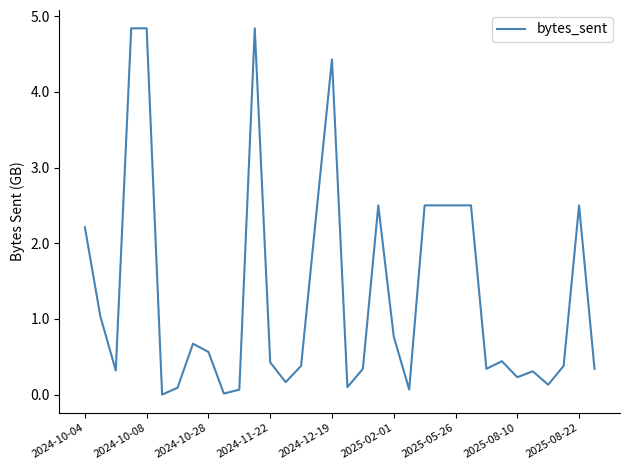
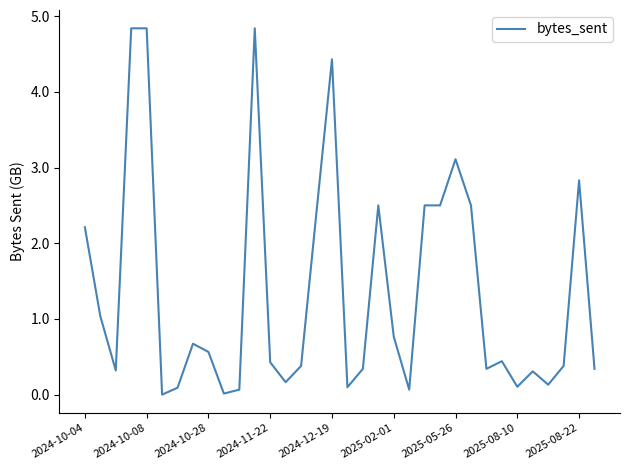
  {
    "2024-10-04": 2.2,
    "2024-10-08": 4.8,
    "2024-10-28": 0.6,
    "2024-11-22": 0.4,
    "2024-12-19": 4.4,
    "2025-02-01": 0.8,
-   "2025-05-26": 2.5,
-   "2025-08-10": 0.2,
-   "2025-08-22": 2.5
+   "2025-05-26": 3.1,
+   "2025-08-10": 0.1,
+   "2025-08-22": 2.8
  }
